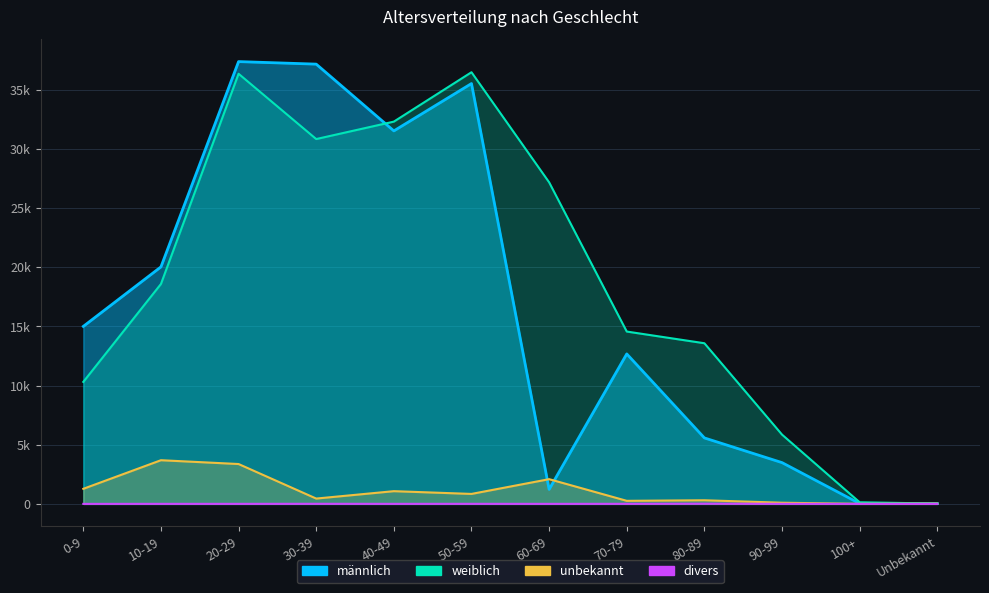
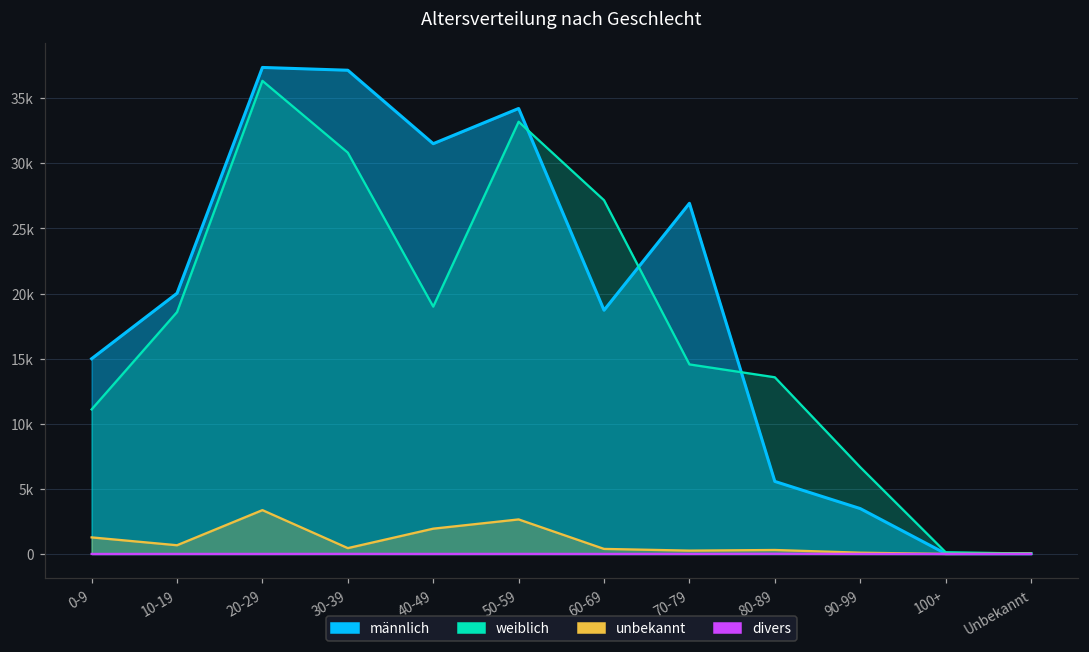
  {
    "männlich": {
      "0-9": 15000,
      "10-19": 20000,
      "20-29": 37400,
      "30-39": 37200,
      "40-49": 31500,
-     "50-59": 35500,
-     "60-69": 1200,
-     "70-79": 12700,
+     "50-59": 34200,
+     "60-69": 18700,
+     "70-79": 26900,
      "80-89": 5600,
      "90-99": 3500
    },
    "weiblich": {
-     "0-9": 10300,
+     "0-9": 11100,
      "10-19": 18600,
      "20-29": 36300,
      "30-39": 30800,
-     "40-49": 32300,
-     "50-59": 36500,
+     "40-49": 19000,
+     "50-59": 33200,
      "60-69": 27200,
      "70-79": 14600,
      "80-89": 13600,
-     "90-99": 5900
+     "90-99": 6700
    },
    "unbekannt": {
      "0-9": 1300,
-     "10-19": 3700,
+     "10-19": 700,
      "20-29": 3400,
      "30-39": 500,
-     "40-49": 1100,
-     "50-59": 800,
-     "60-69": 2100,
+     "40-49": 1900,
+     "50-59": 2700,
+     "60-69": 400,
      "70-79": 300,
      "80-89": 300
    },
    "divers": {
      "0-9": 0,
      "10-19": 0,
      "20-29": 0,
      "30-39": 0,
      "40-49": 0,
      "50-59": 0,
      "60-69": 0,
      "70-79": 0,
      "80-89": 0
    }
  }
